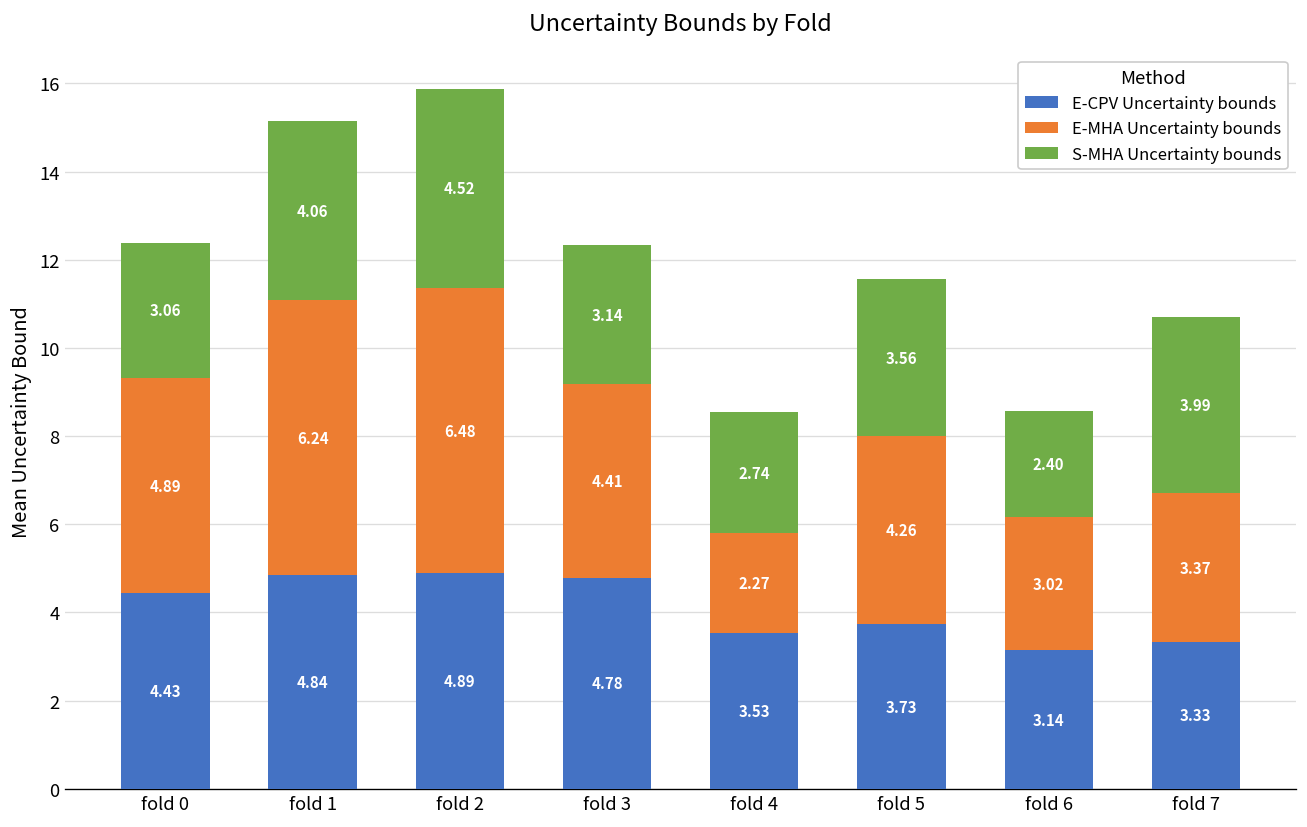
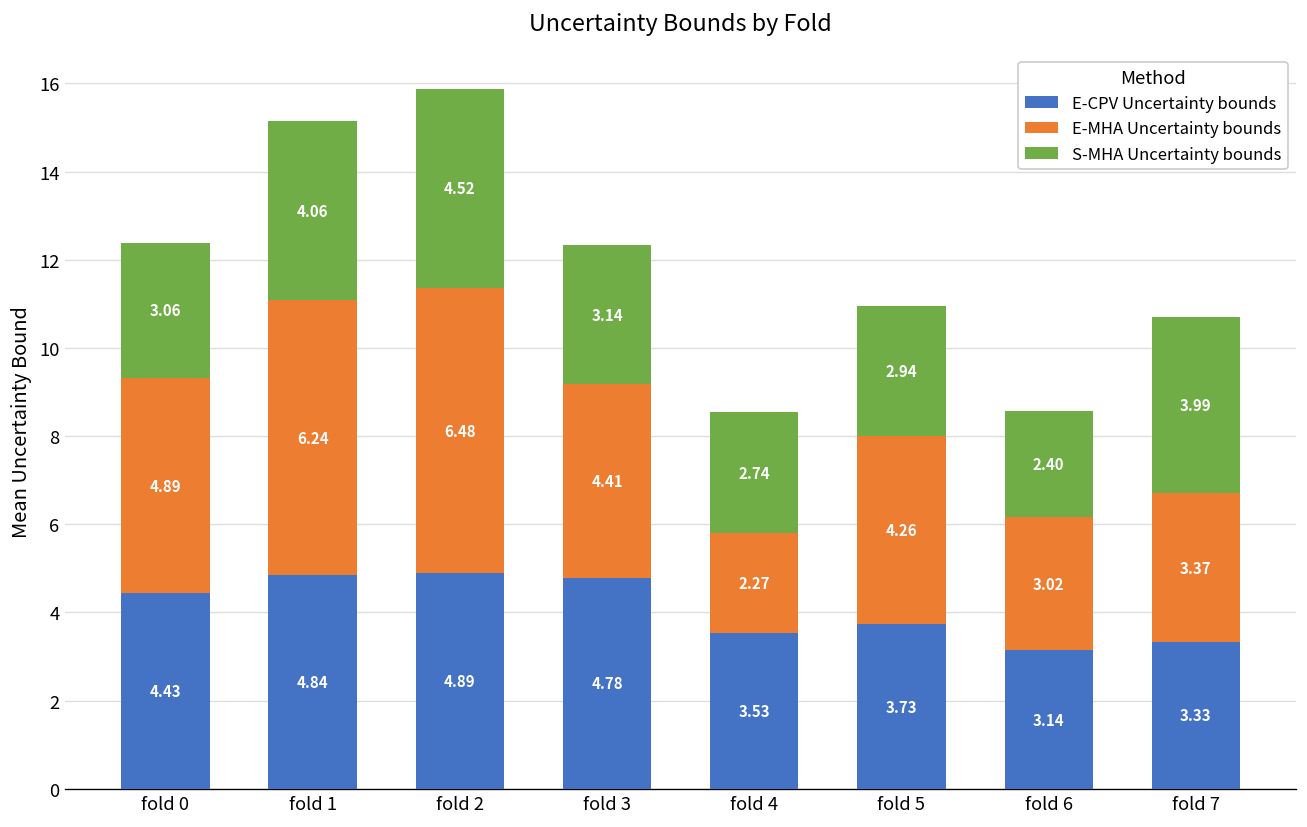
  {
    "E-CPV Uncertainty bounds": {
      "fold 0": 4.43,
      "fold 1": 4.84,
      "fold 2": 4.89,
      "fold 3": 4.78,
      "fold 4": 3.53,
      "fold 5": 3.73,
      "fold 6": 3.14,
      "fold 7": 3.33
    },
    "E-MHA Uncertainty bounds": {
      "fold 0": 4.89,
      "fold 1": 6.24,
      "fold 2": 6.48,
      "fold 3": 4.41,
      "fold 4": 2.27,
      "fold 5": 4.26,
      "fold 6": 3.02,
      "fold 7": 3.37
    },
    "S-MHA Uncertainty bounds": {
      "fold 0": 3.06,
      "fold 1": 4.06,
      "fold 2": 4.52,
      "fold 3": 3.14,
      "fold 4": 2.74,
-     "fold 5": 3.56,
+     "fold 5": 2.94,
      "fold 6": 2.40,
      "fold 7": 3.99
    }
  }
